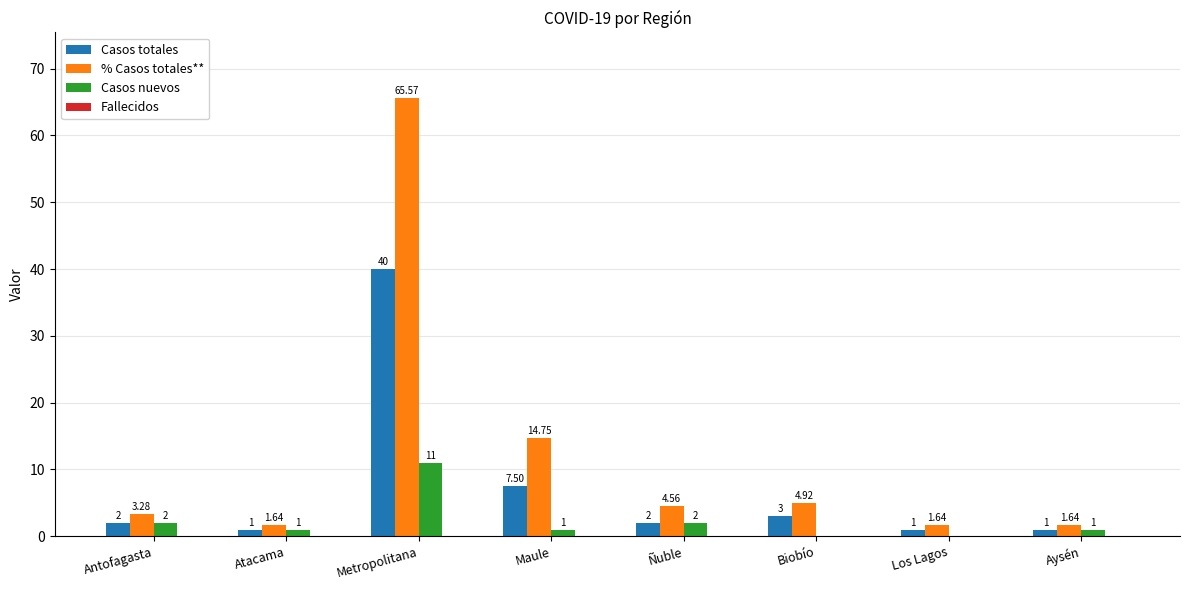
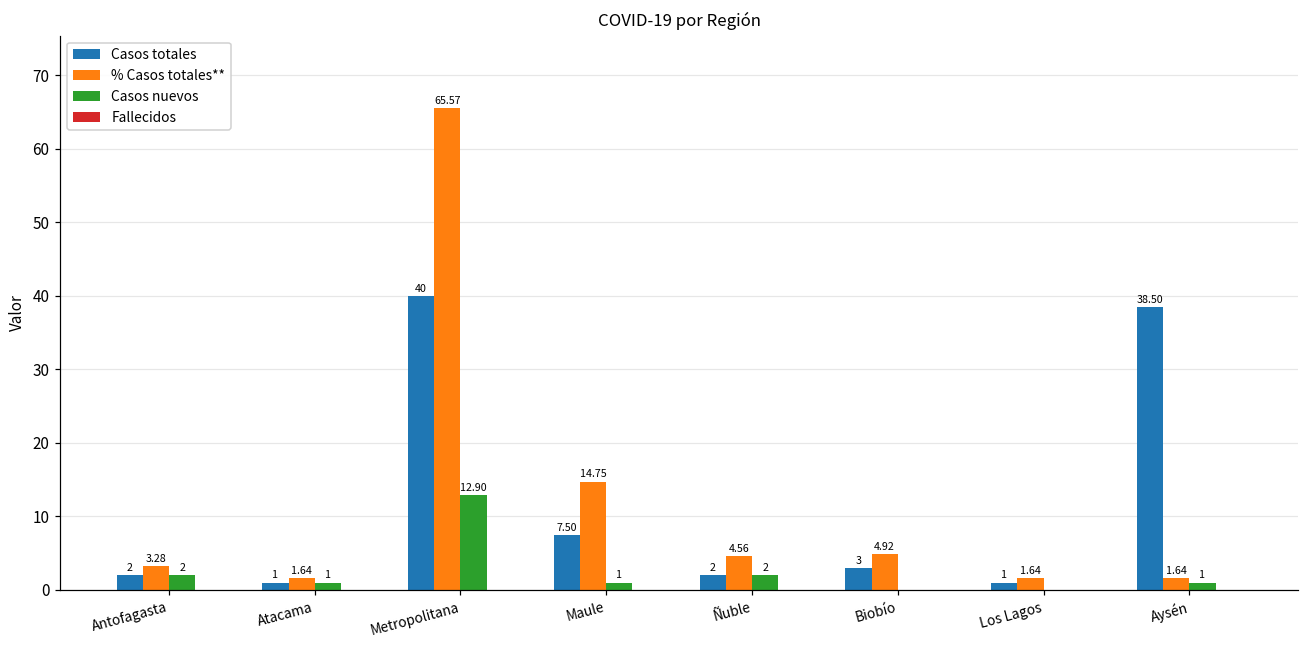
  {
    "Casos totales": {
      "Antofagasta": 2,
      "Atacama": 1,
      "Metropolitana": 40,
      "Maule": 7.50,
      "Ñuble": 2,
      "Biobío": 3,
      "Los Lagos": 1,
-     "Aysén": 1
+     "Aysén": 38.50
    },
    "% Casos totales**": {
      "Antofagasta": 3.28,
      "Atacama": 1.64,
      "Metropolitana": 65.57,
      "Maule": 14.75,
      "Ñuble": 4.56,
      "Biobío": 4.92,
      "Los Lagos": 1.64,
      "Aysén": 1.64
    },
    "Casos nuevos": {
      "Antofagasta": 2,
      "Atacama": 1,
-     "Metropolitana": 11,
+     "Metropolitana": 12.90,
      "Maule": 1,
      "Ñuble": 2,
      "Aysén": 1
    },
    "Fallecidos": {
      "Antofagasta": 0,
      "Atacama": 0,
      "Metropolitana": 0,
      "Maule": 0,
      "Ñuble": 0,
      "Biobío": 0,
      "Los Lagos": 0,
      "Aysén": 0
    }
  }
